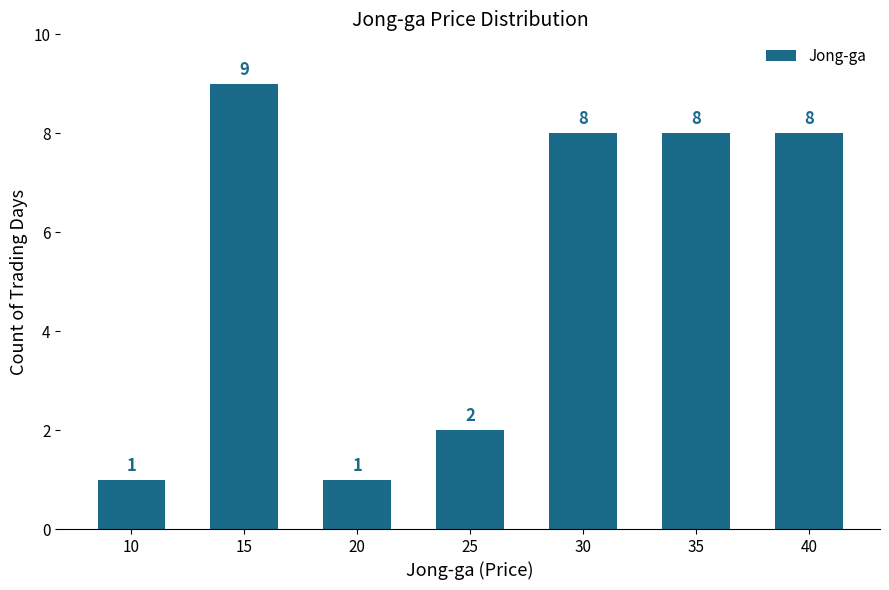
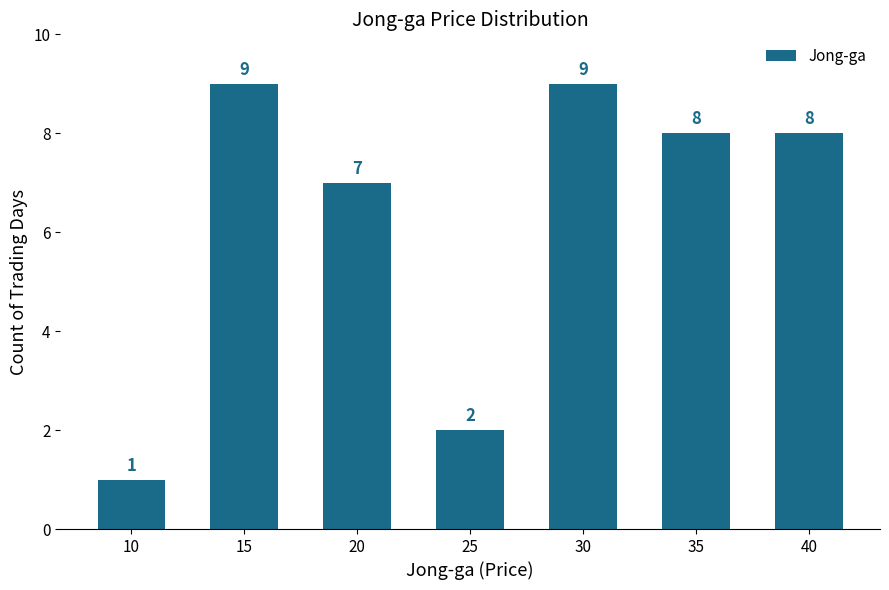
  {
    "10": 1,
    "15": 9,
-   "20": 1,
+   "20": 7,
    "25": 2,
-   "30": 8,
+   "30": 9,
    "35": 8,
    "40": 8
  }
